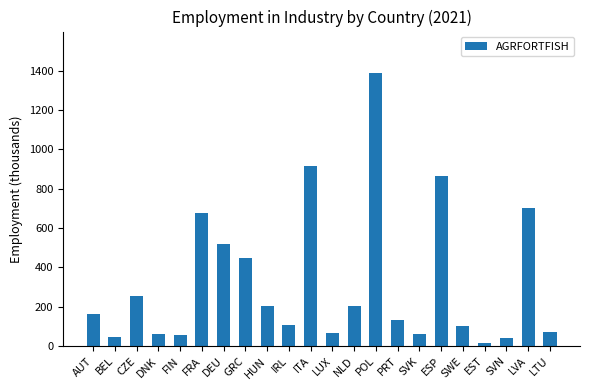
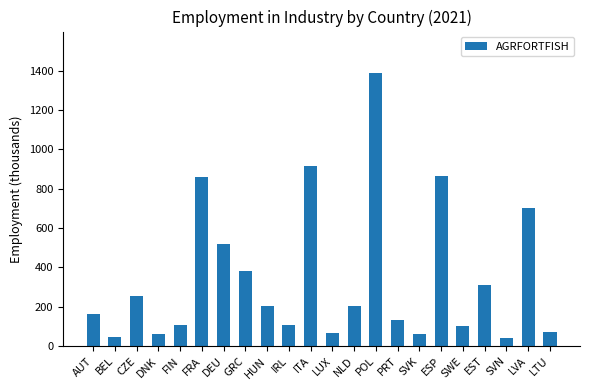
  {
    "AUT": 160,
    "BEL": 50,
    "CZE": 260,
    "DNK": 60,
-   "FIN": 60,
-   "FRA": 680,
+   "FIN": 100,
+   "FRA": 860,
    "DEU": 520,
-   "GRC": 450,
+   "GRC": 380,
    "HUN": 200,
    "IRL": 110,
    "ITA": 910,
    "LUX": 60,
    "NLD": 210,
    "POL": 1390,
    "PRT": 130,
    "SVK": 60,
    "ESP": 860,
    "SWE": 100,
-   "EST": 20,
+   "EST": 310,
    "SVN": 40,
    "LVA": 700,
    "LTU": 70
  }
